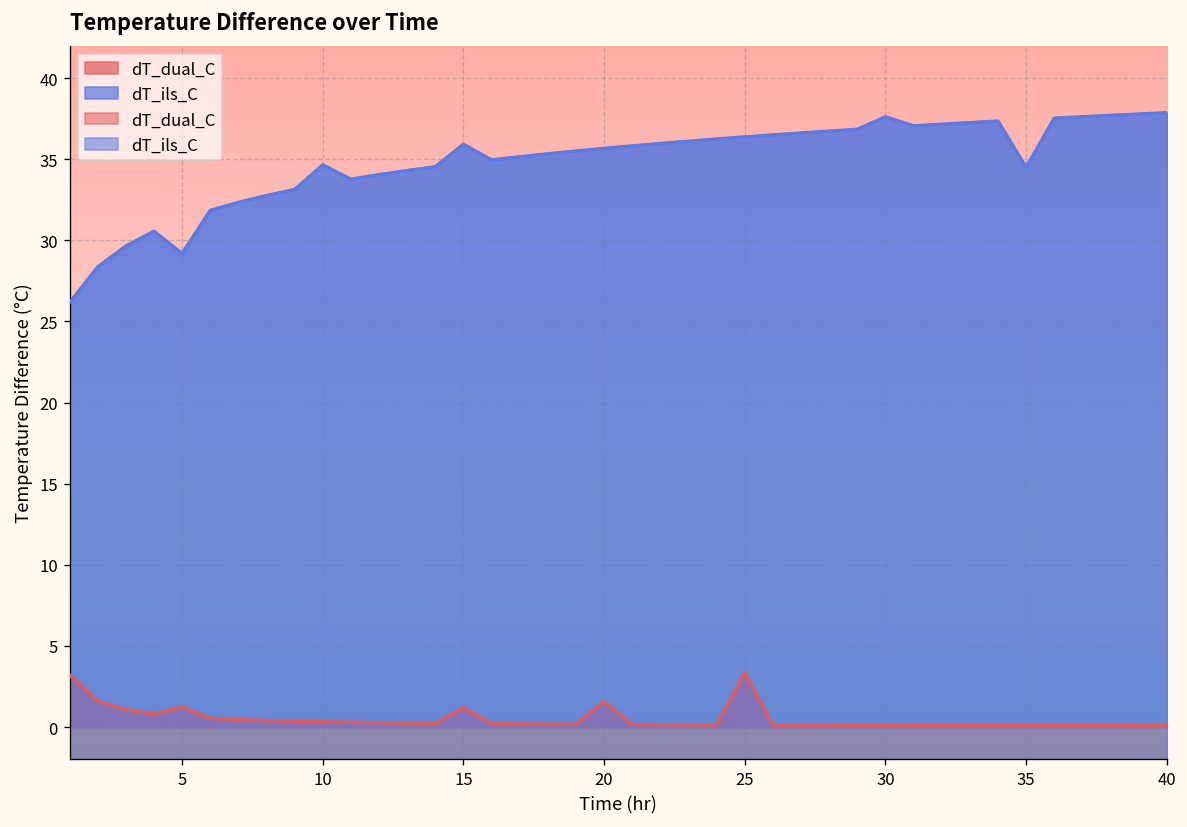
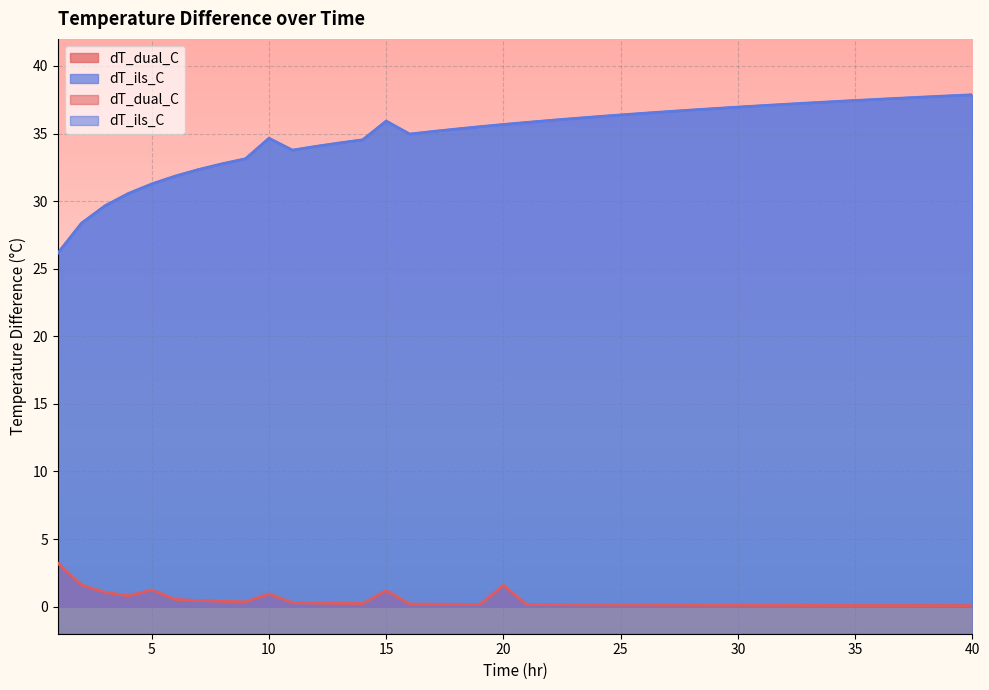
  {
    "dT_dual_C": {
      "5": 1.2,
-     "10": 0.3,
+     "10": 0.9,
      "15": 1.2,
      "20": 1.6,
-     "25": 3.3,
+     "25": 0.1,
      "30": 0.1,
      "35": 0.1,
      "40": 0.1
    },
    "dT_ils_C": {
-     "5": 29.2,
+     "5": 31.3,
      "10": 34.6,
      "15": 35.9,
      "20": 35.7,
      "25": 36.4,
-     "30": 37.6,
-     "35": 34.5,
+     "30": 37.0,
+     "35": 37.4,
      "40": 37.9
    }
  }
